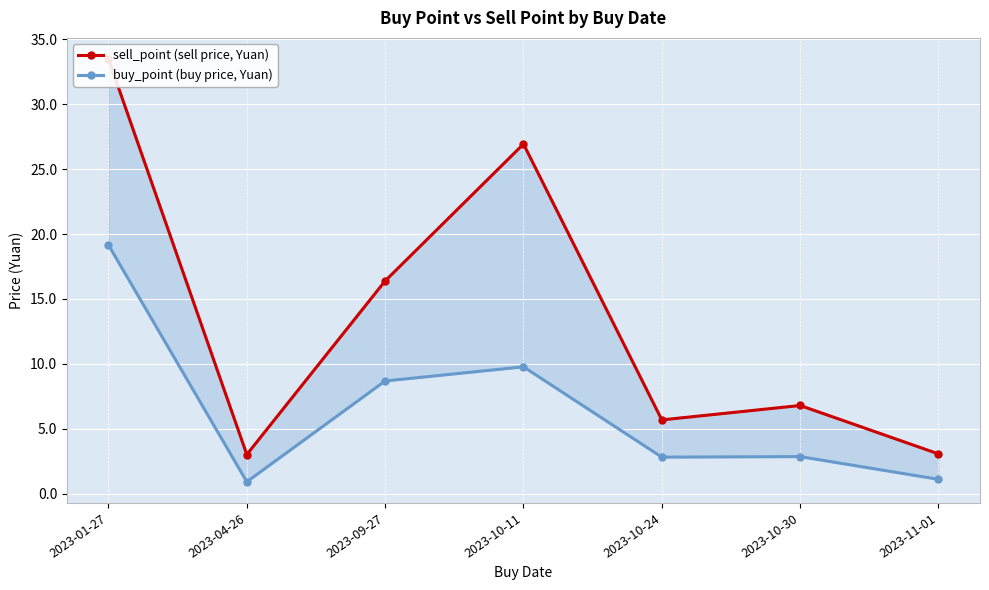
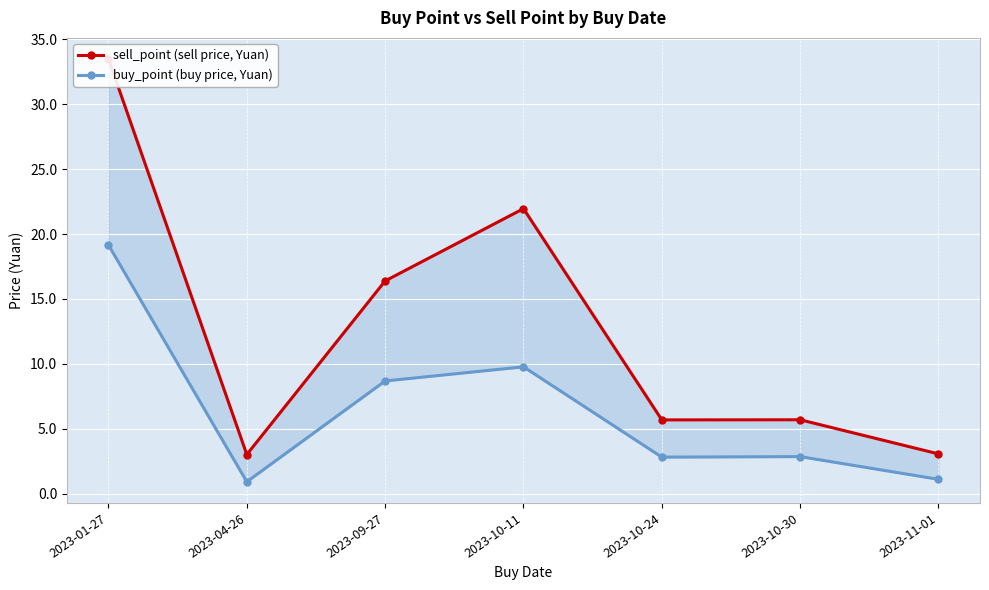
  {
    "sell_point (sell price, Yuan)": {
      "2023-04-26": 3.0,
      "2023-09-27": 16.4,
-     "2023-10-11": 26.9,
+     "2023-10-11": 22.0,
      "2023-10-24": 5.7,
-     "2023-10-30": 6.8,
+     "2023-10-30": 5.7,
      "2023-11-01": 3.1
    },
    "buy_point (buy price, Yuan)": {
      "2023-01-27": 19.2,
      "2023-04-26": 0.9,
      "2023-09-27": 8.7,
      "2023-10-11": 9.8,
      "2023-10-24": 2.8,
      "2023-10-30": 2.9,
      "2023-11-01": 1.1
    }
  }
